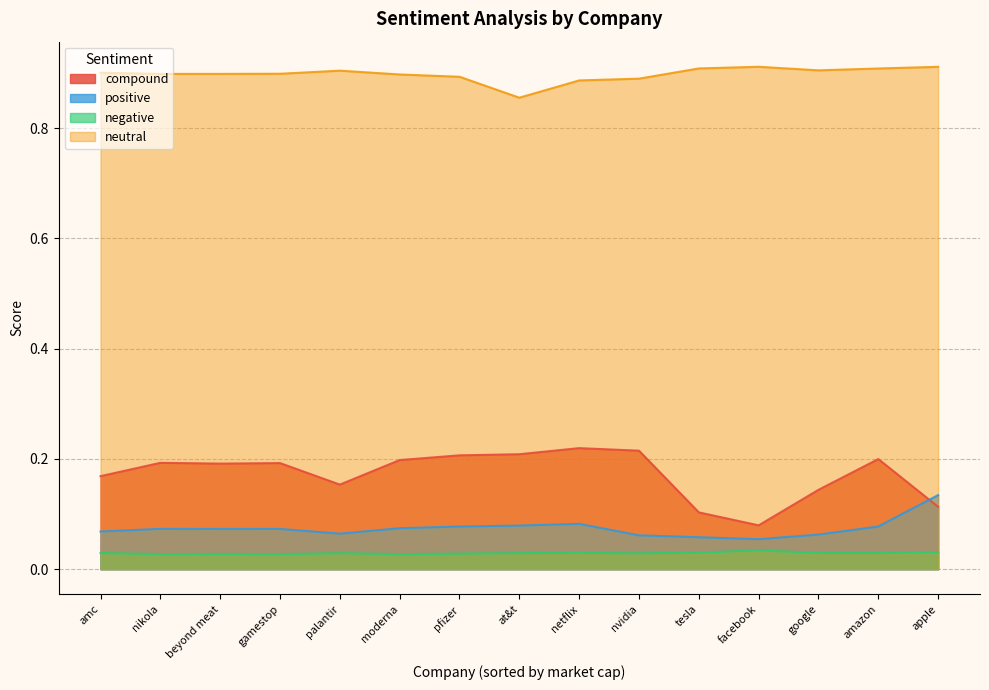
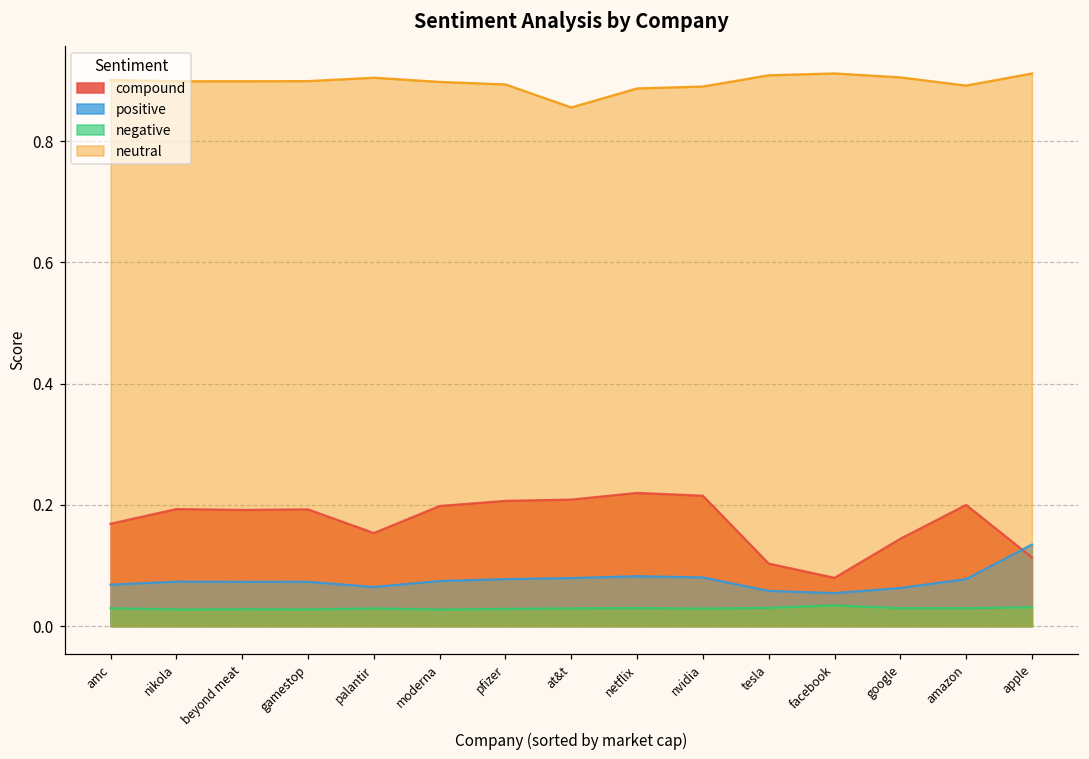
  {
    "compound": {
      "amc": 0.17,
      "nikola": 0.19,
      "beyond meat": 0.19,
      "gamestop": 0.19,
      "palantir": 0.15,
      "moderna": 0.20,
      "pfizer": 0.21,
      "at&t": 0.21,
      "netflix": 0.22,
      "nvidia": 0.21,
      "tesla": 0.10,
      "facebook": 0.08,
      "google": 0.14,
      "amazon": 0.20,
      "apple": 0.11
    },
    "positive": {
      "amc": 0.07,
      "nikola": 0.07,
      "beyond meat": 0.07,
      "gamestop": 0.07,
      "palantir": 0.06,
      "moderna": 0.07,
      "pfizer": 0.08,
      "at&t": 0.08,
      "netflix": 0.08,
-     "nvidia": 0.06,
+     "nvidia": 0.08,
      "tesla": 0.06,
      "facebook": 0.05,
      "google": 0.06,
      "amazon": 0.08,
      "apple": 0.13
    },
    "negative": {
      "amc": 0.03,
      "nikola": 0.03,
      "beyond meat": 0.03,
      "gamestop": 0.03,
      "palantir": 0.03,
      "moderna": 0.03,
      "pfizer": 0.03,
      "at&t": 0.03,
      "netflix": 0.03,
      "nvidia": 0.03,
      "tesla": 0.03,
      "facebook": 0.03,
      "google": 0.03,
      "amazon": 0.03,
      "apple": 0.03
    },
    "neutral": {
      "beyond meat": 0.90,
      "gamestop": 0.90,
      "palantir": 0.90,
      "moderna": 0.90,
      "pfizer": 0.89,
      "at&t": 0.86,
      "netflix": 0.89,
      "nvidia": 0.89,
      "tesla": 0.91,
      "facebook": 0.91,
      "google": 0.91,
-     "amazon": 0.91,
+     "amazon": 0.89,
      "apple": 0.91
    }
  }
